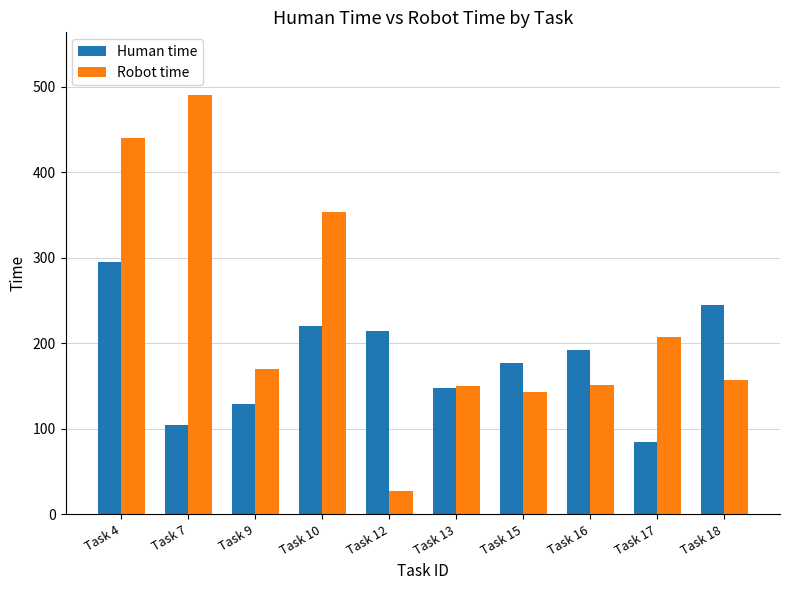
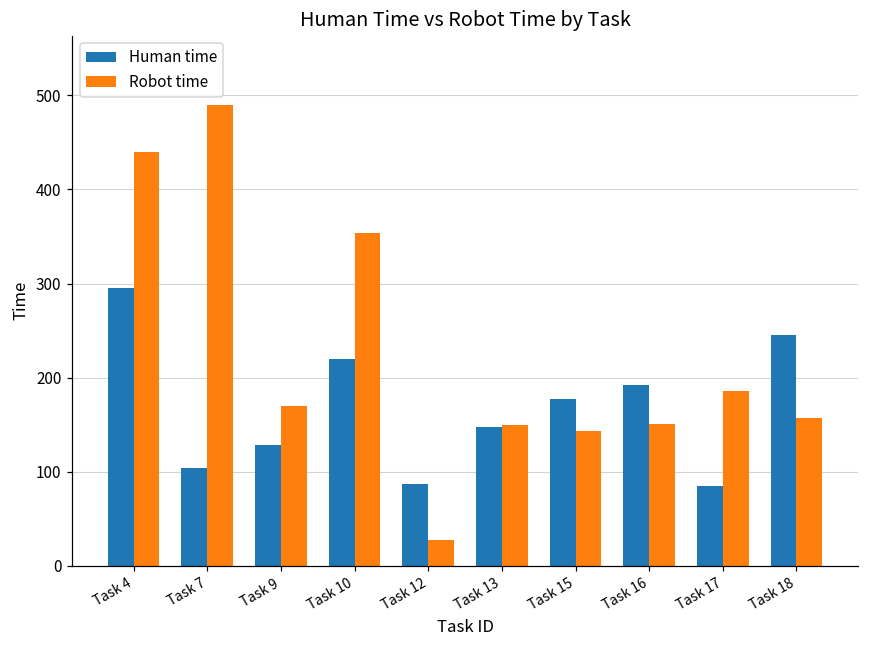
  {
    "Human time": {
      "Task 4": 300,
      "Task 7": 100,
      "Task 9": 130,
      "Task 10": 220,
-     "Task 12": 210,
+     "Task 12": 90,
      "Task 13": 150,
      "Task 15": 180,
      "Task 16": 190,
      "Task 17": 90,
      "Task 18": 250
    },
    "Robot time": {
      "Task 4": 440,
      "Task 7": 490,
      "Task 9": 170,
      "Task 10": 350,
      "Task 12": 30,
      "Task 13": 150,
      "Task 15": 140,
      "Task 16": 150,
-     "Task 17": 210,
+     "Task 17": 190,
      "Task 18": 160
    }
  }
